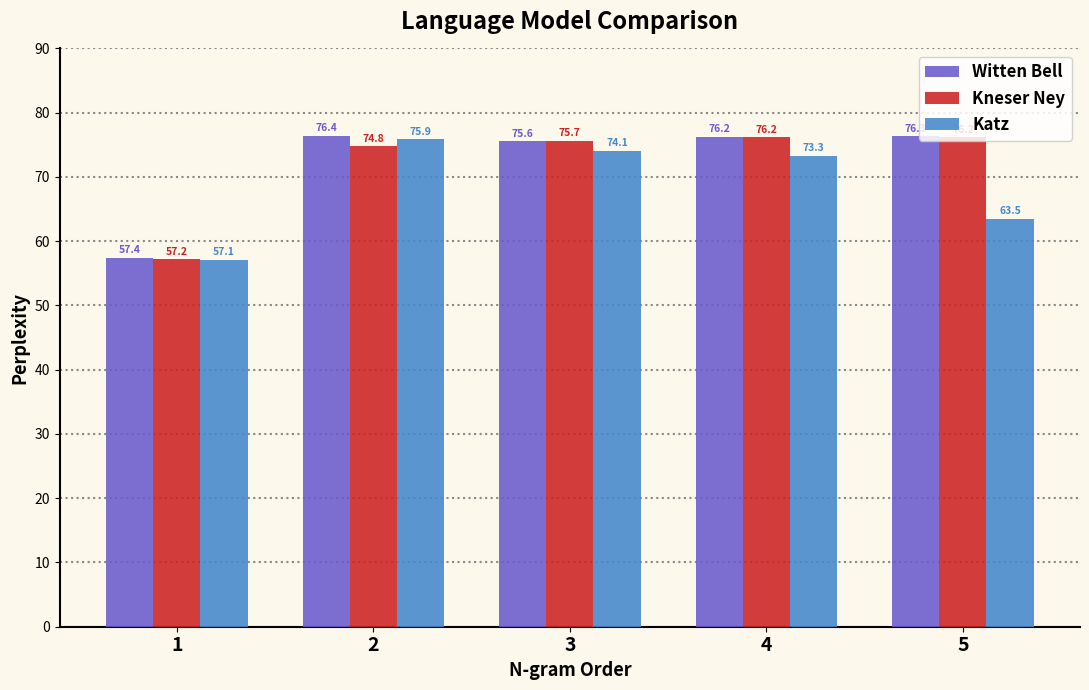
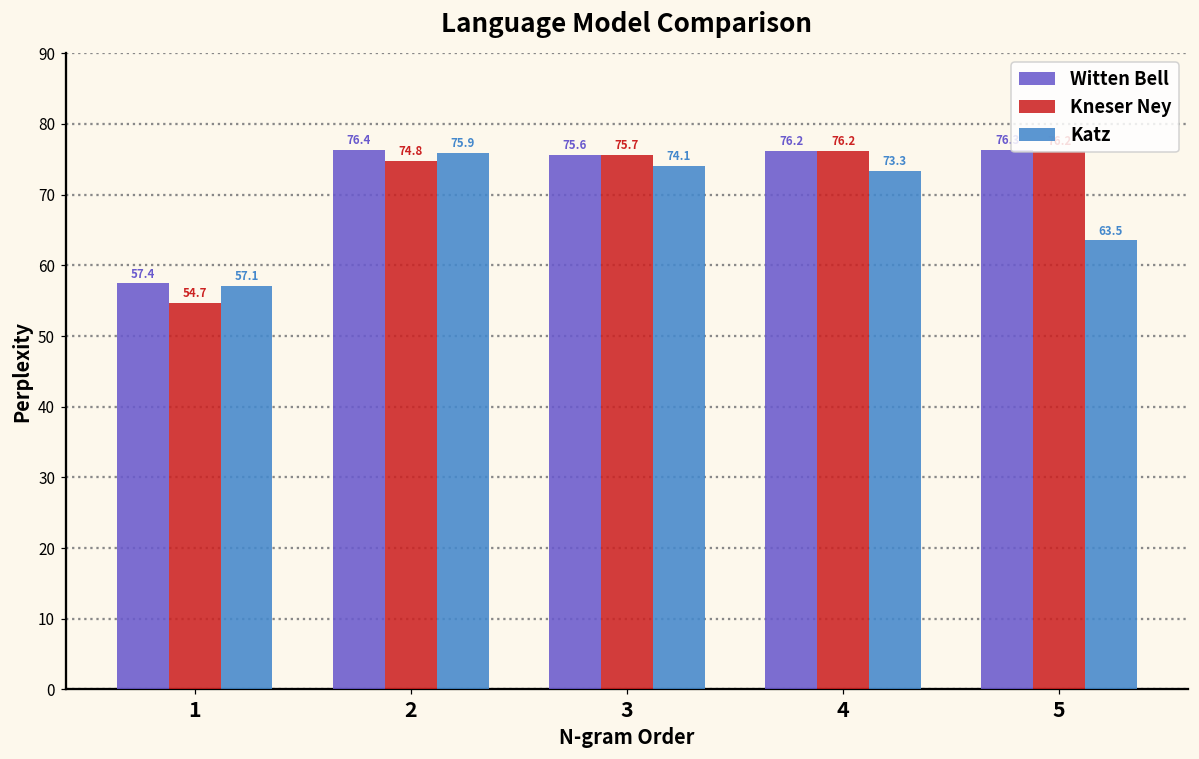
  {
    "Kneser Ney": {
-     "1": 57.2,
+     "1": 54.7,
      "2": 74.8,
      "3": 75.7,
      "4": 76.2
    }
  }
